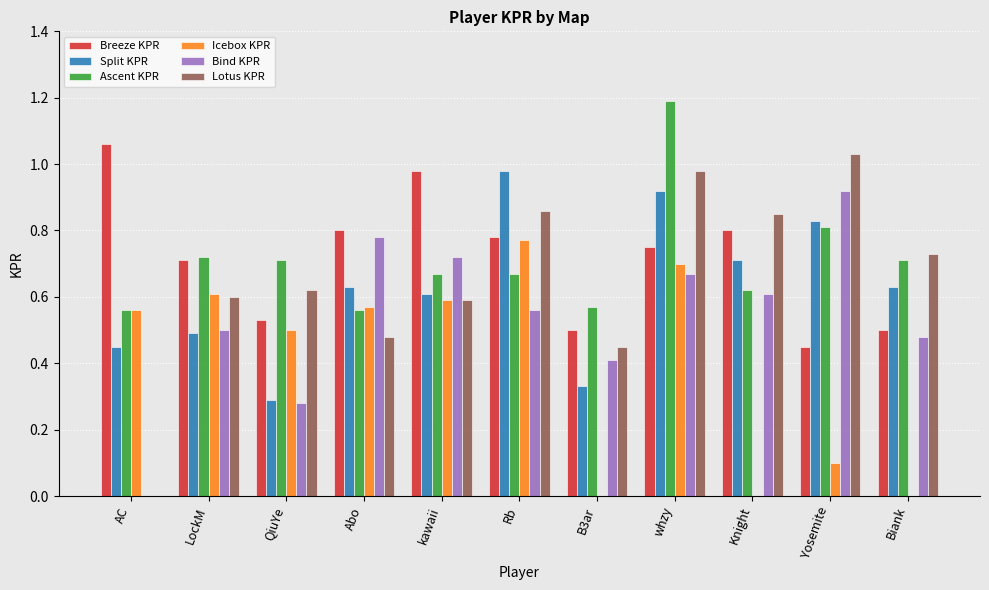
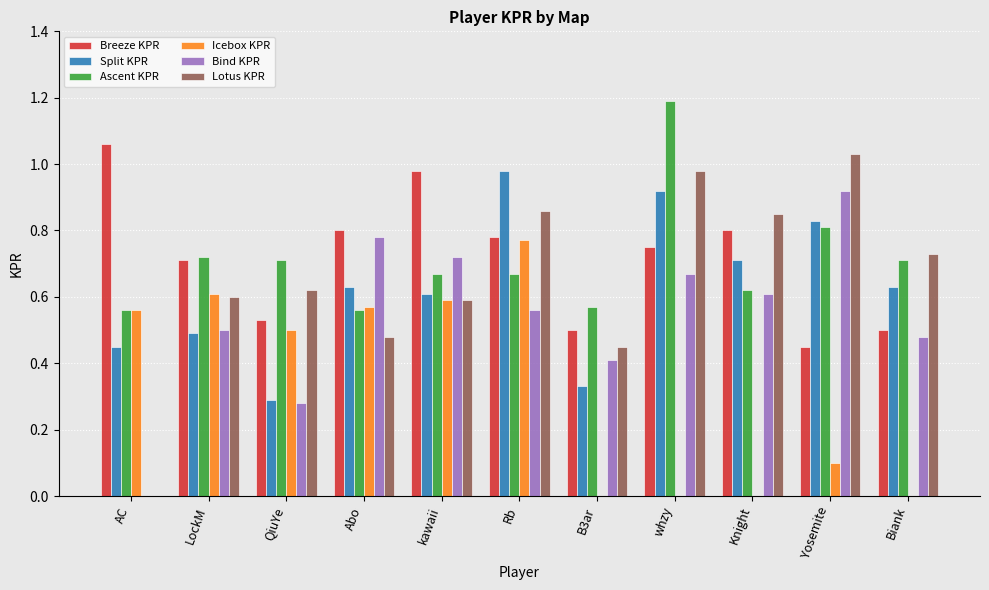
  {
    "Breeze KPR": {
      "AC": 1.06,
      "LockM": 0.71,
      "QiuYe": 0.53,
      "Abo": 0.8,
      "kawaii": 0.98,
      "Rb": 0.78,
      "B3ar": 0.5,
      "whzy": 0.75,
      "Knight": 0.8,
      "Yosemite": 0.45,
      "Biank": 0.5
    },
    "Split KPR": {
      "AC": 0.45,
      "LockM": 0.49,
      "QiuYe": 0.29,
      "Abo": 0.63,
      "kawaii": 0.61,
      "Rb": 0.98,
      "B3ar": 0.33,
      "whzy": 0.92,
      "Knight": 0.71,
      "Yosemite": 0.83,
      "Biank": 0.63
    },
    "Ascent KPR": {
      "AC": 0.56,
      "LockM": 0.72,
      "QiuYe": 0.71,
      "Abo": 0.56,
      "kawaii": 0.67,
      "Rb": 0.67,
      "B3ar": 0.57,
      "whzy": 1.19,
      "Knight": 0.62,
      "Yosemite": 0.81,
      "Biank": 0.71
    },
    "Icebox KPR": {
      "AC": 0.56,
      "LockM": 0.61,
      "QiuYe": 0.5,
      "Abo": 0.57,
      "kawaii": 0.59,
      "Rb": 0.77,
      "B3ar": 0.0,
-     "whzy": 0.7,
+     "whzy": 0.0,
      "Knight": 0.0,
      "Yosemite": 0.1,
      "Biank": 0.0
    },
    "Bind KPR": {
      "AC": 0.0,
      "LockM": 0.5,
      "QiuYe": 0.28,
      "Abo": 0.78,
      "kawaii": 0.72,
      "Rb": 0.56,
      "B3ar": 0.41,
      "whzy": 0.67,
      "Knight": 0.61,
      "Yosemite": 0.92,
      "Biank": 0.48
    },
    "Lotus KPR": {
      "AC": 0.0,
      "LockM": 0.6,
      "QiuYe": 0.62,
      "Abo": 0.48,
      "kawaii": 0.59,
      "Rb": 0.86,
      "B3ar": 0.45,
      "whzy": 0.98,
      "Knight": 0.85,
      "Yosemite": 1.03,
      "Biank": 0.73
    }
  }
